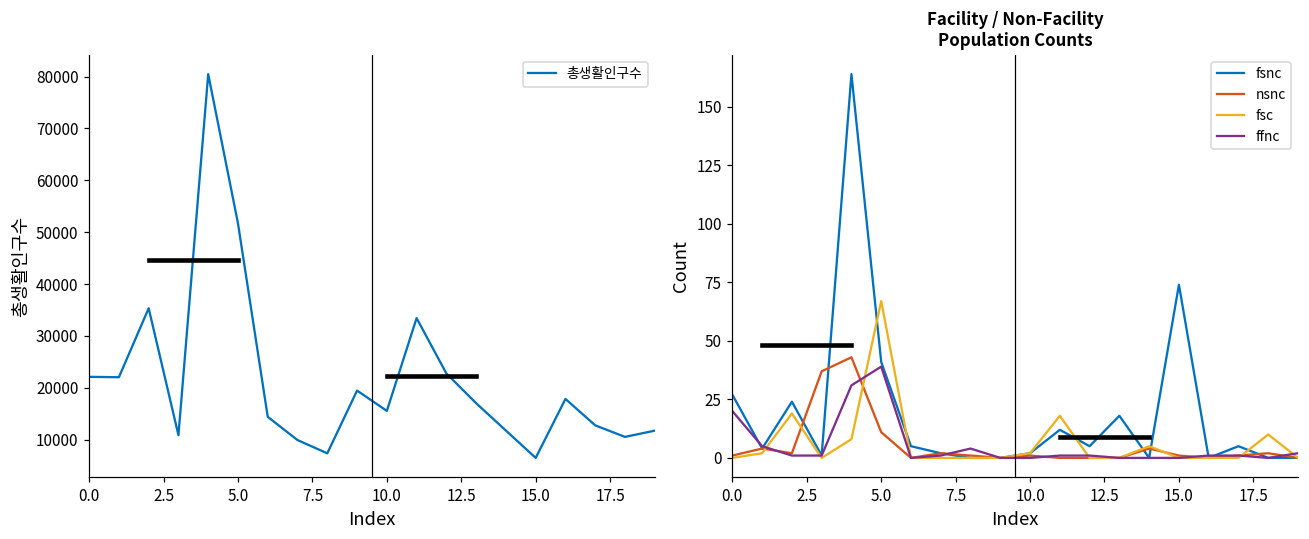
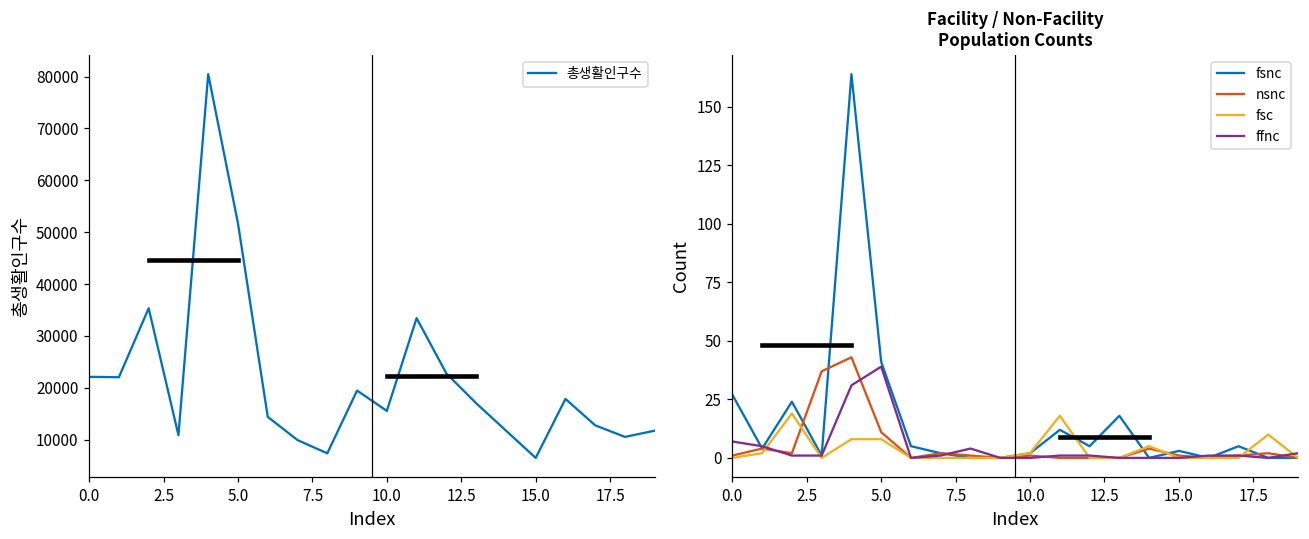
  {
    "Facility / Non-Facility Population Counts": {
      "fsnc": {
        "0.0": 27,
        "5.0": 41,
-       "15.0": 74
+       "15.0": 3
      },
      "nsnc": {
        "5.0": 11
      },
      "fsc": {
-       "5.0": 67
+       "5.0": 8
      },
      "ffnc": {
-       "0.0": 20,
+       "0.0": 7,
        "5.0": 39
      }
    }
  }
